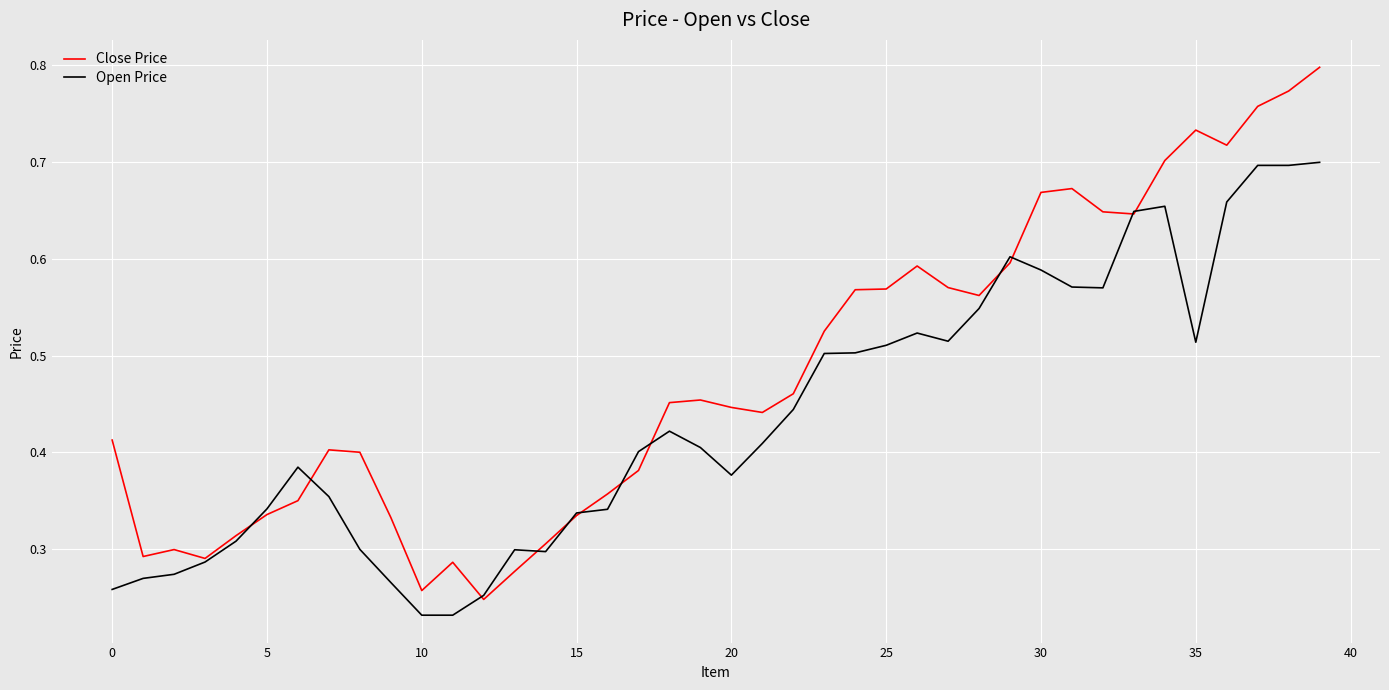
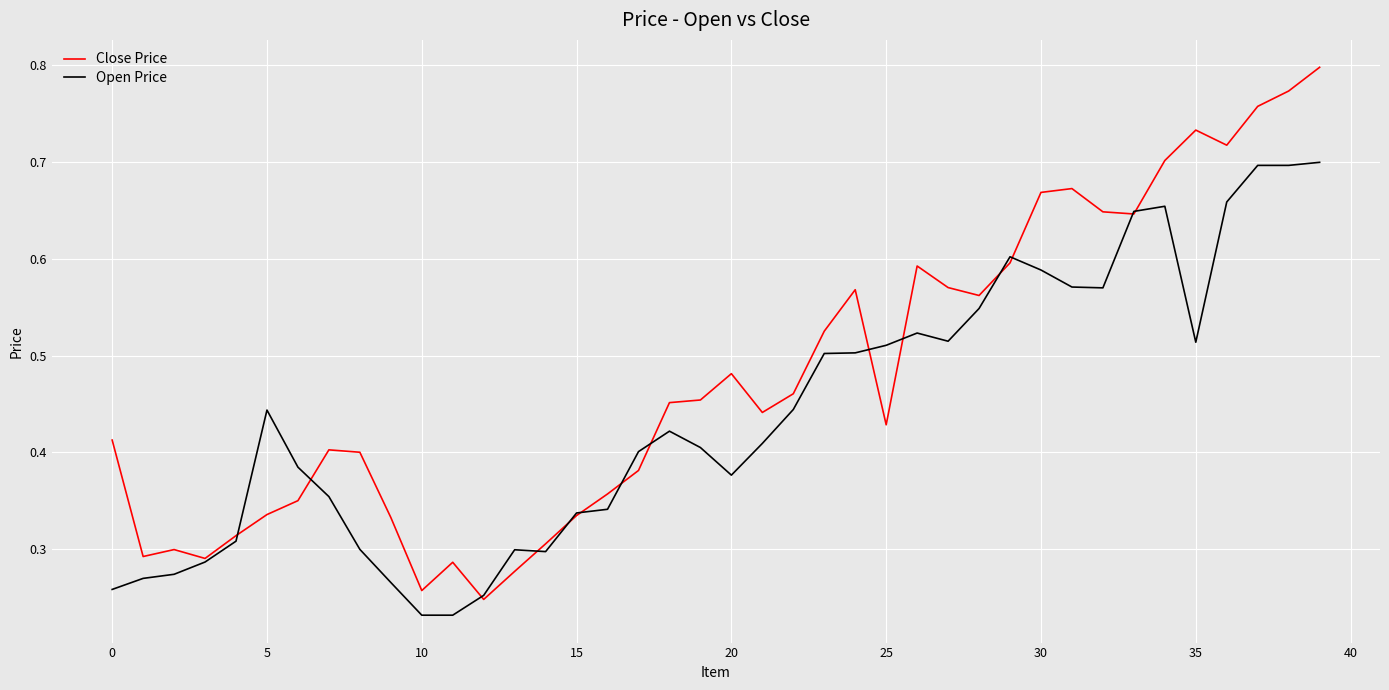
  {
    "Close Price": {
      "0": 0.41,
      "5": 0.34,
      "10": 0.26,
-     "20": 0.45,
-     "25": 0.57,
+     "20": 0.48,
+     "25": 0.43,
      "30": 0.67,
      "35": 0.73
    },
    "Open Price": {
      "0": 0.26,
-     "5": 0.34,
+     "5": 0.44,
      "10": 0.23,
      "20": 0.38,
      "25": 0.51,
      "30": 0.59,
      "35": 0.51
    }
  }
